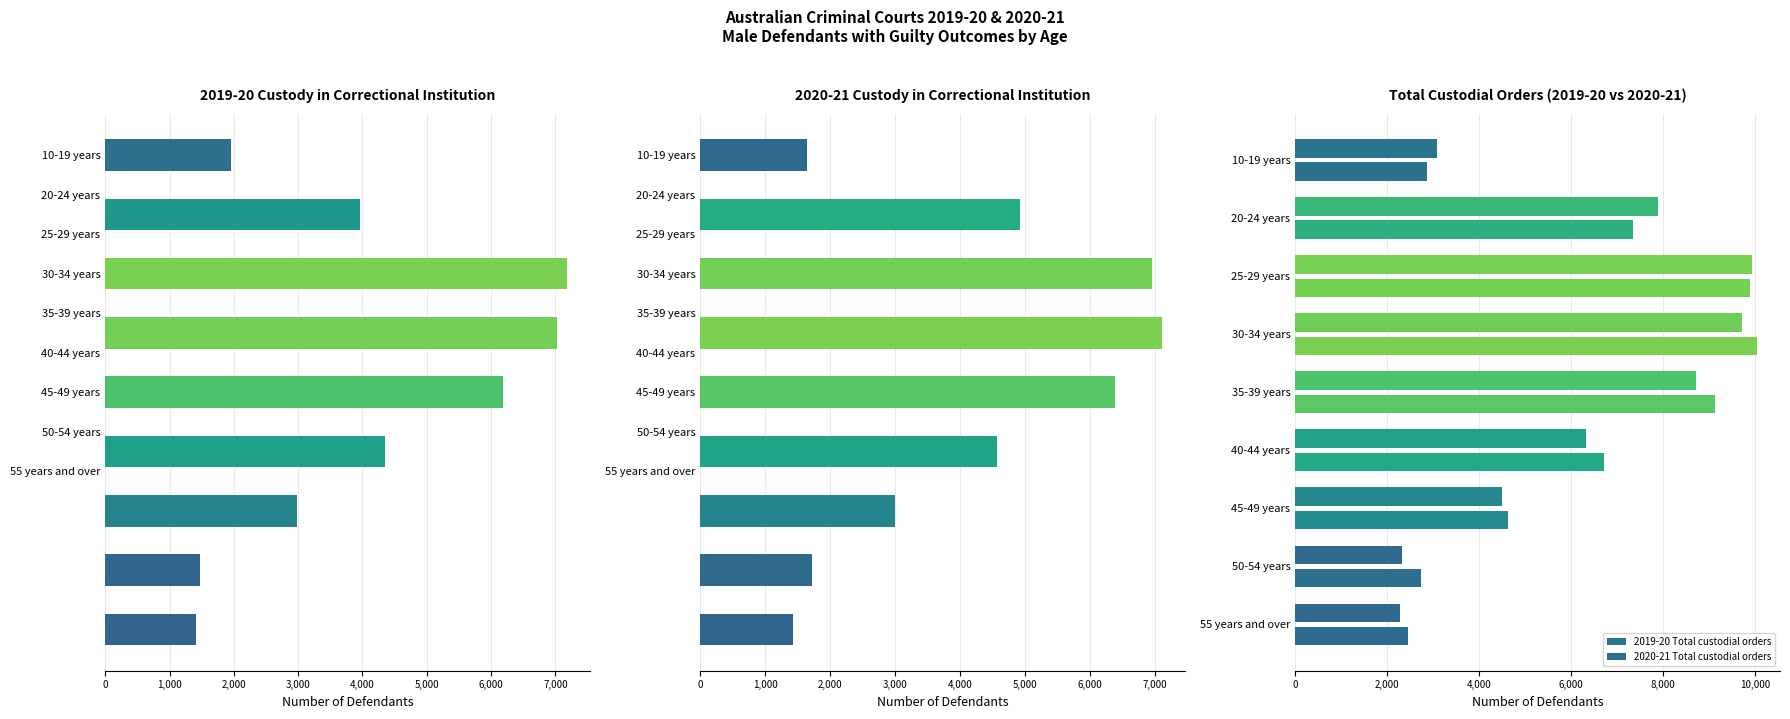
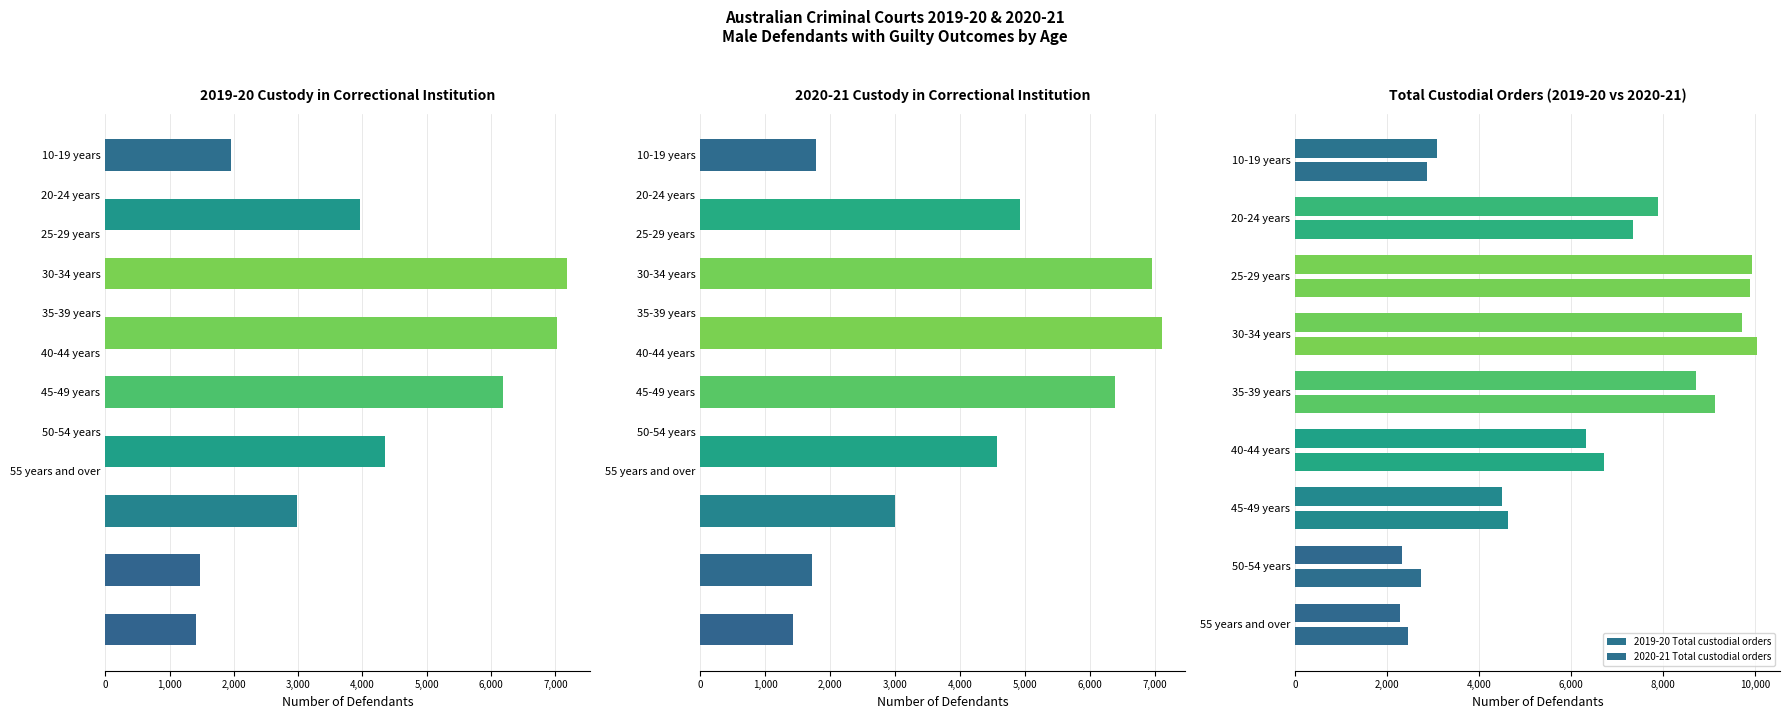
  {
    "2019-20 Custody in Correctional Institution": {
      "10-19 years": "2,000",
      "20-24 years": "4,000"
    },
    "2020-21 Custody in Correctional Institution": {
-     "10-19 years": "1,600",
+     "10-19 years": "1,800",
      "20-24 years": "4,900"
    }
  }
